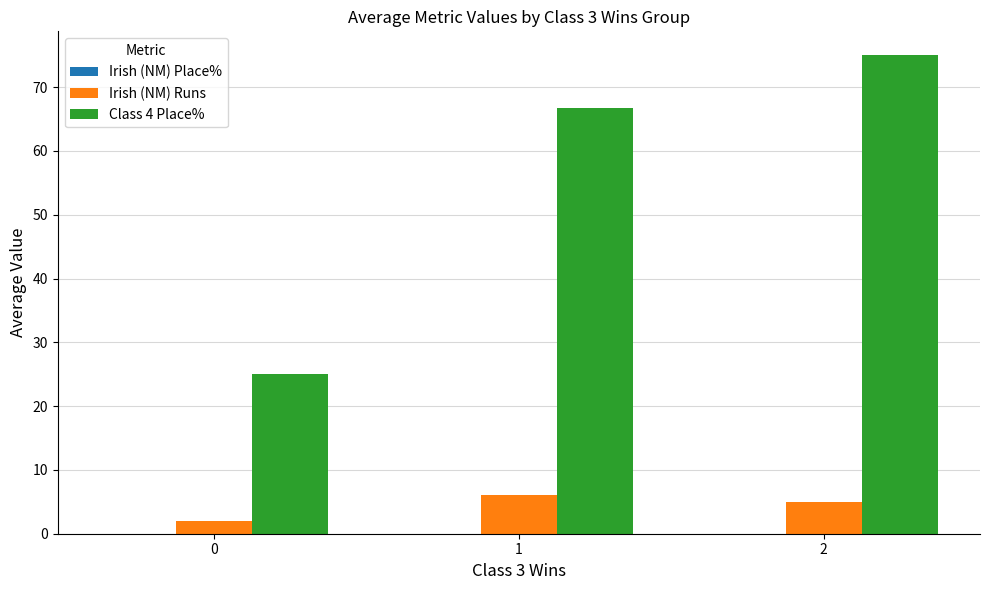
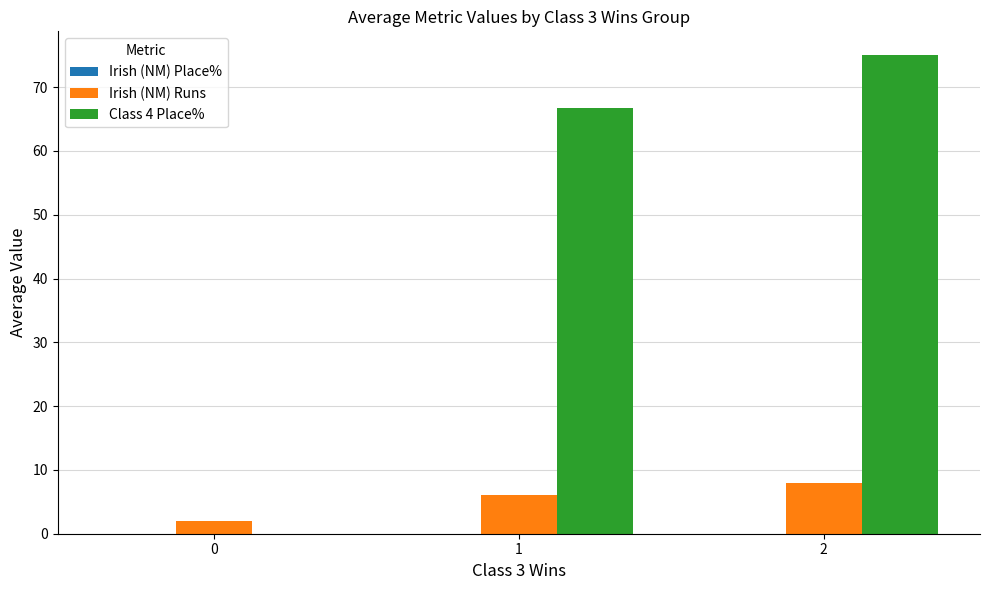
  {
    "Irish (NM) Place%": {
      "0": 0,
      "1": 0,
      "2": 0
    },
    "Irish (NM) Runs": {
      "0": 2,
      "1": 6,
-     "2": 5
+     "2": 8
    },
    "Class 4 Place%": {
-     "0": 25,
+     "0": 0,
      "1": 67,
      "2": 75
    }
  }
